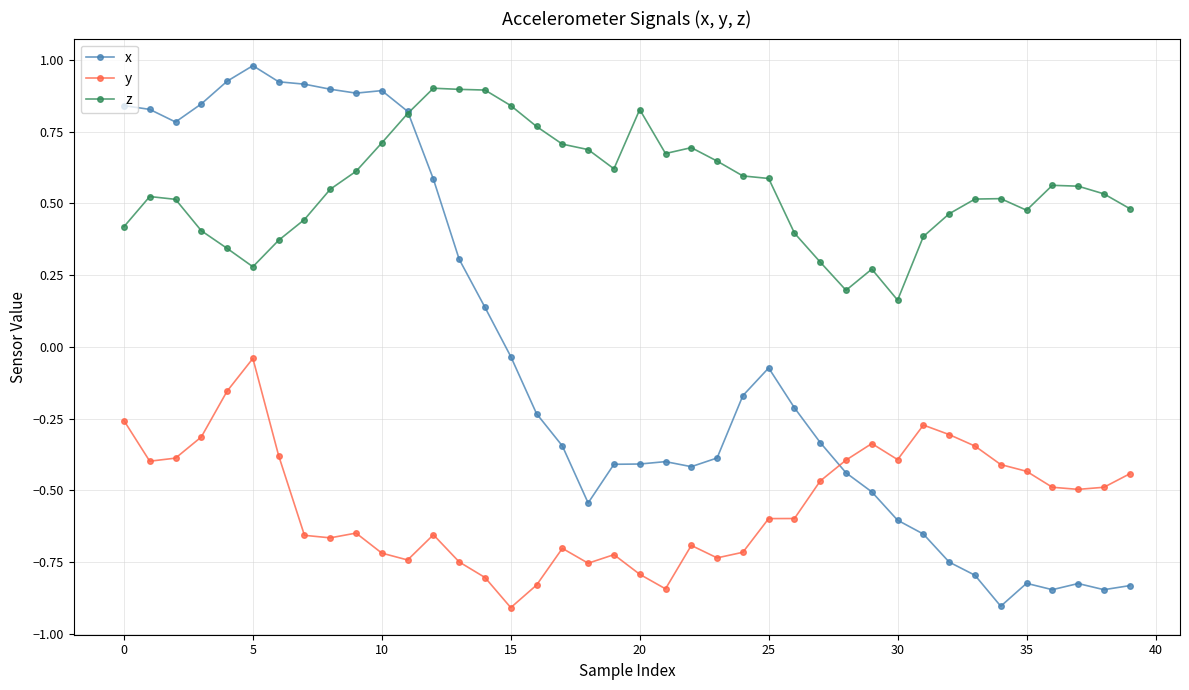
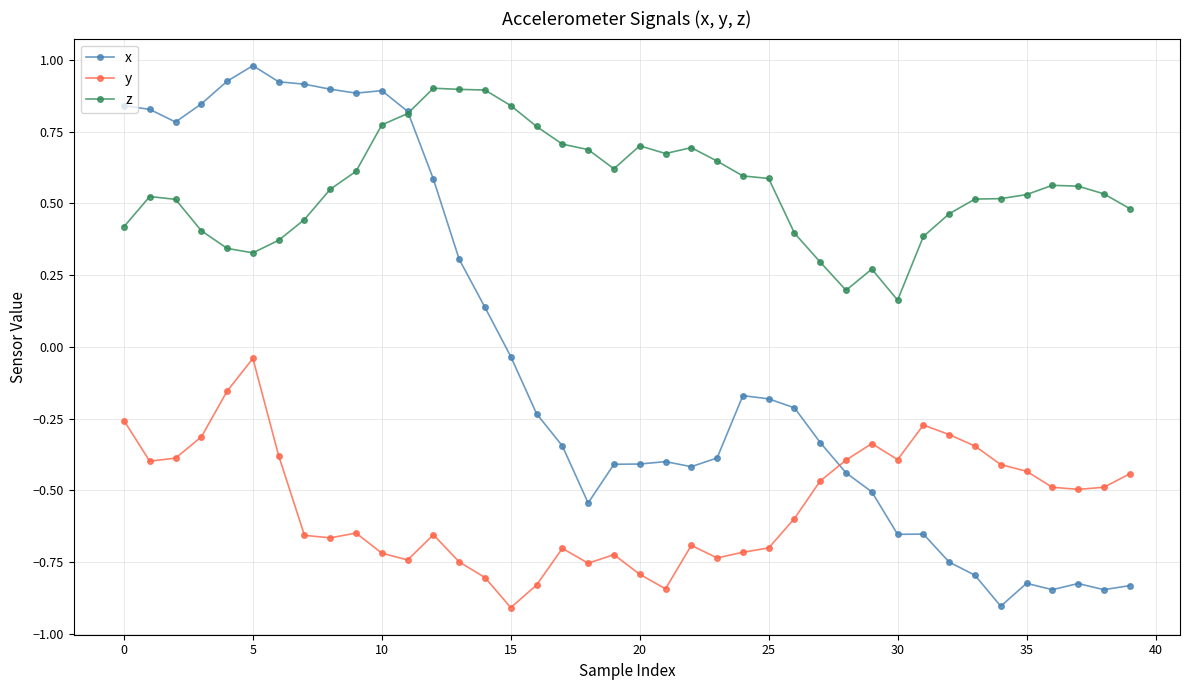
  {
    "x": {
      "5": 0.98,
      "10": 0.89,
      "15": -0.03,
      "20": -0.41,
-     "25": -0.07,
-     "30": -0.60,
+     "25": -0.18,
+     "30": -0.65,
      "35": -0.82
    },
    "y": {
      "0": -0.26,
      "5": -0.04,
      "10": -0.72,
      "15": -0.91,
      "20": -0.79,
-     "25": -0.60,
+     "25": -0.70,
      "30": -0.39,
      "35": -0.43
    },
    "z": {
      "0": 0.42,
-     "5": 0.28,
-     "10": 0.71,
+     "5": 0.33,
+     "10": 0.77,
      "15": 0.84,
-     "20": 0.83,
+     "20": 0.70,
      "25": 0.59,
      "30": 0.16,
-     "35": 0.48
+     "35": 0.53
    }
  }
